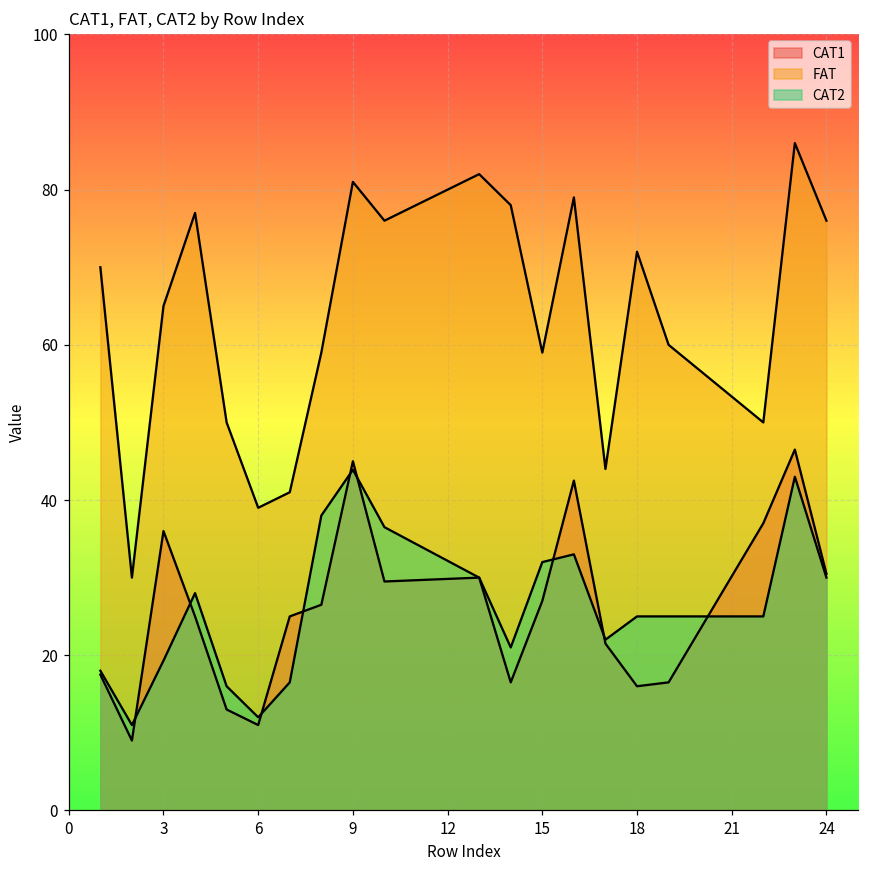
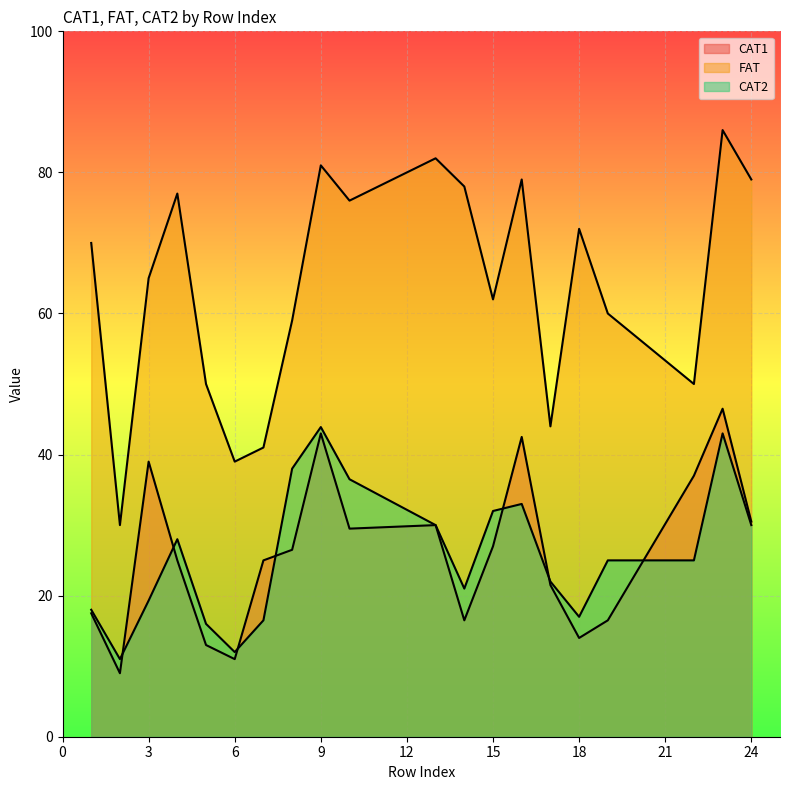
  {
    "CAT1": {
-     "3": 36,
+     "3": 39,
      "6": 11,
-     "9": 45,
+     "9": 43,
      "15": 27,
-     "18": 16,
+     "18": 14,
      "24": 31
    },
    "FAT": {
      "3": 65,
      "6": 39,
      "9": 81,
-     "15": 59,
+     "15": 62,
      "18": 72,
-     "24": 76
+     "24": 79
    },
    "CAT2": {
      "3": 19,
      "6": 12,
      "9": 44,
      "15": 32,
-     "18": 25,
+     "18": 17,
      "24": 30
    }
  }
